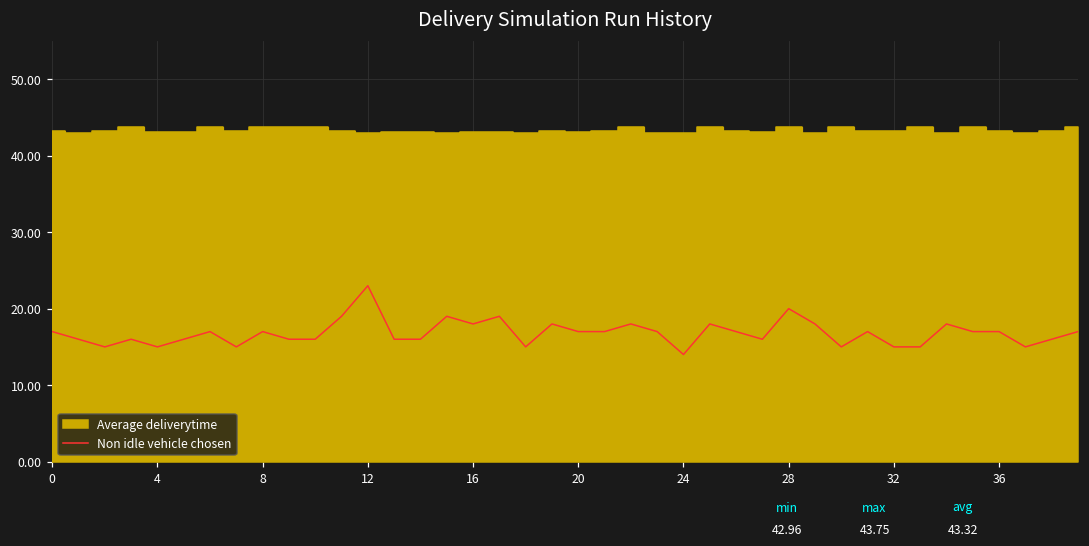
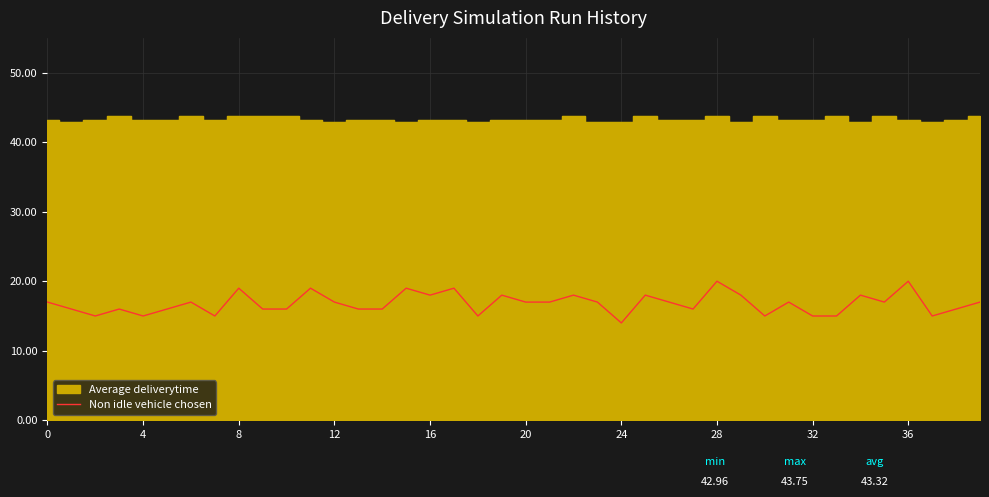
  {
    "Non idle vehicle chosen": {
      "0": 17,
      "4": 15,
-     "8": 17,
-     "12": 23,
+     "8": 19,
+     "12": 17,
      "16": 18,
      "20": 17,
      "24": 14,
      "28": 20,
      "32": 15,
-     "36": 17
+     "36": 20
    }
  }
